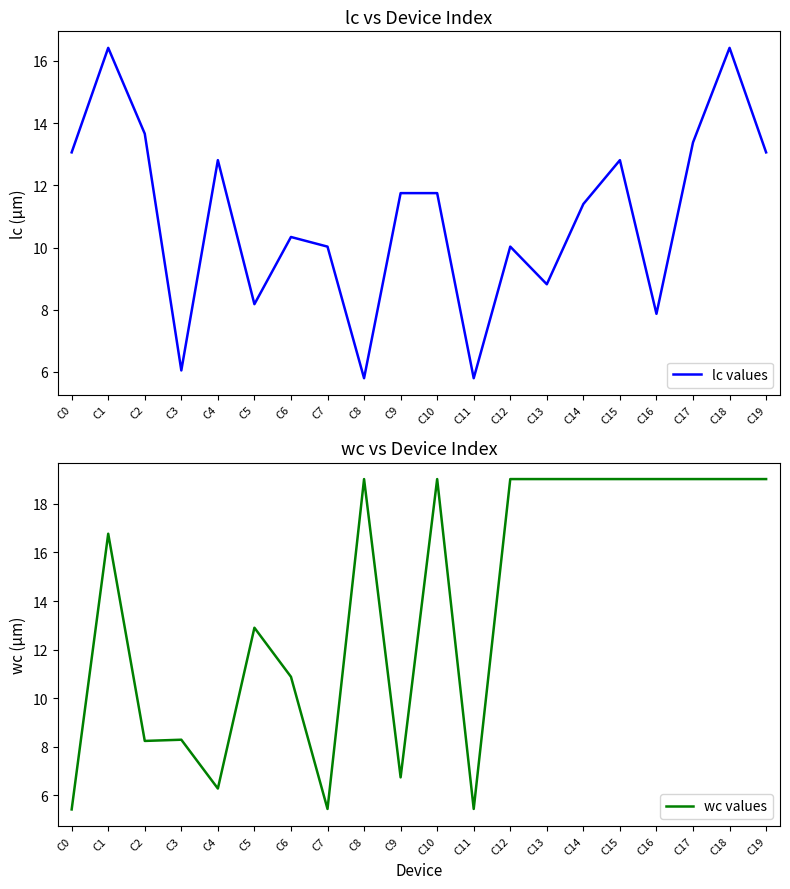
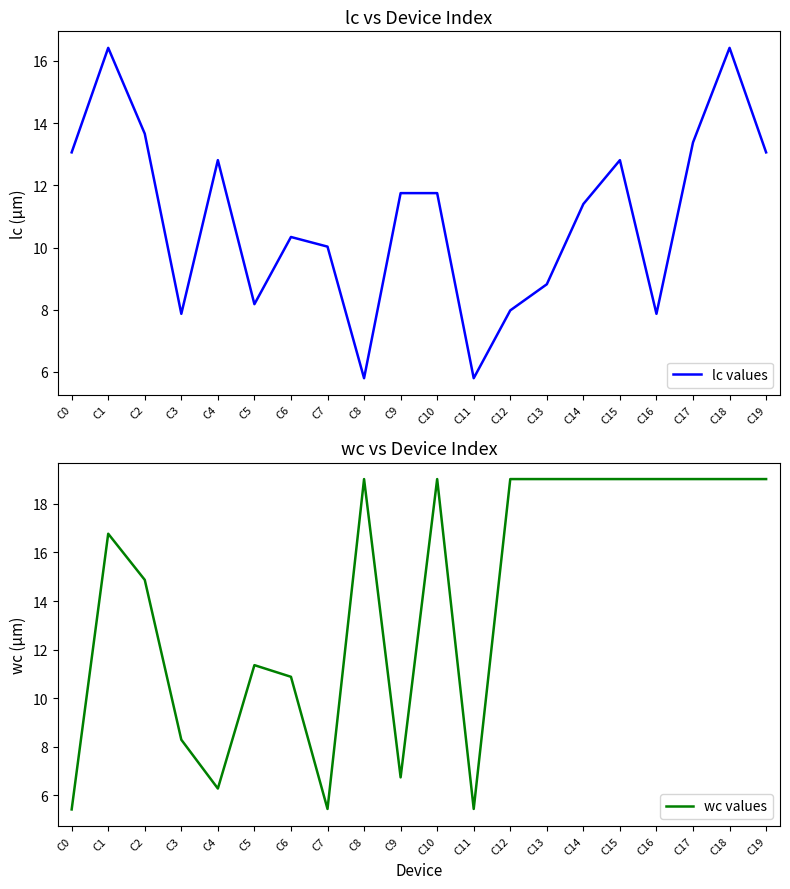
  {
    "lc vs Device Index": {
      "C0": 13.1,
      "C1": 16.4,
      "C2": 13.7,
-     "C3": 6.1,
+     "C3": 7.9,
      "C4": 12.8,
      "C5": 8.2,
      "C6": 10.3,
      "C7": 10.0,
      "C8": 5.8,
      "C9": 11.8,
      "C10": 11.8,
      "C11": 5.8,
-     "C12": 10.0,
+     "C12": 8.0,
      "C13": 8.8,
      "C14": 11.4,
      "C15": 12.8,
      "C16": 7.9,
      "C17": 13.4,
      "C18": 16.4,
      "C19": 13.1
    },
    "wc vs Device Index": {
      "C0": 5.4,
      "C1": 16.8,
-     "C2": 8.2,
+     "C2": 14.9,
      "C3": 8.3,
      "C4": 6.3,
-     "C5": 12.9,
+     "C5": 11.4,
      "C6": 10.9,
      "C7": 5.4,
      "C8": 19.0,
      "C9": 6.7,
      "C10": 19.0,
      "C11": 5.4,
      "C12": 19.0,
      "C13": 19.0,
      "C14": 19.0,
      "C15": 19.0,
      "C16": 19.0,
      "C17": 19.0,
      "C18": 19.0,
      "C19": 19.0
    }
  }
